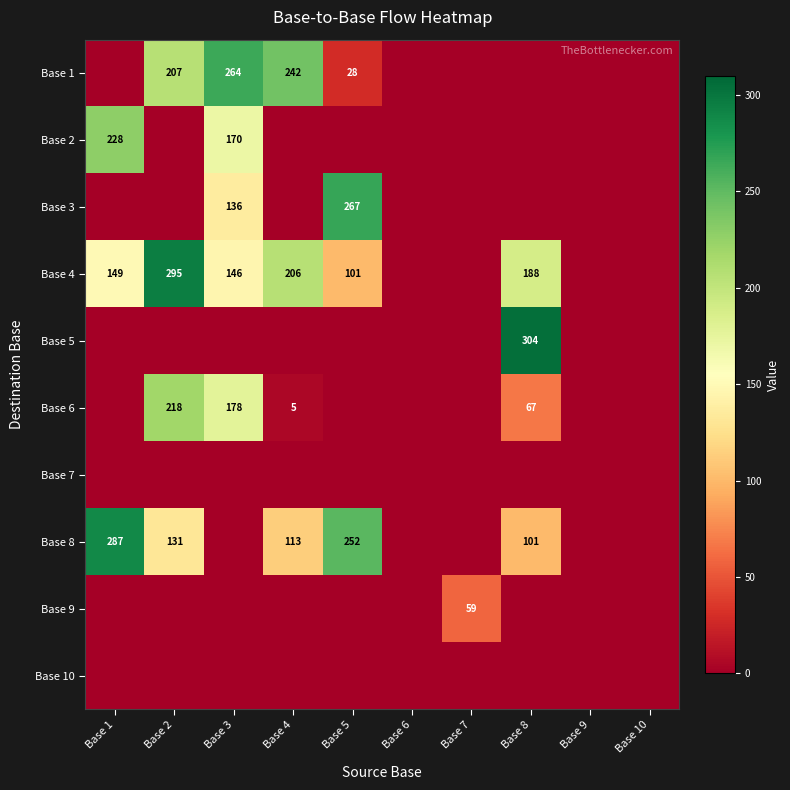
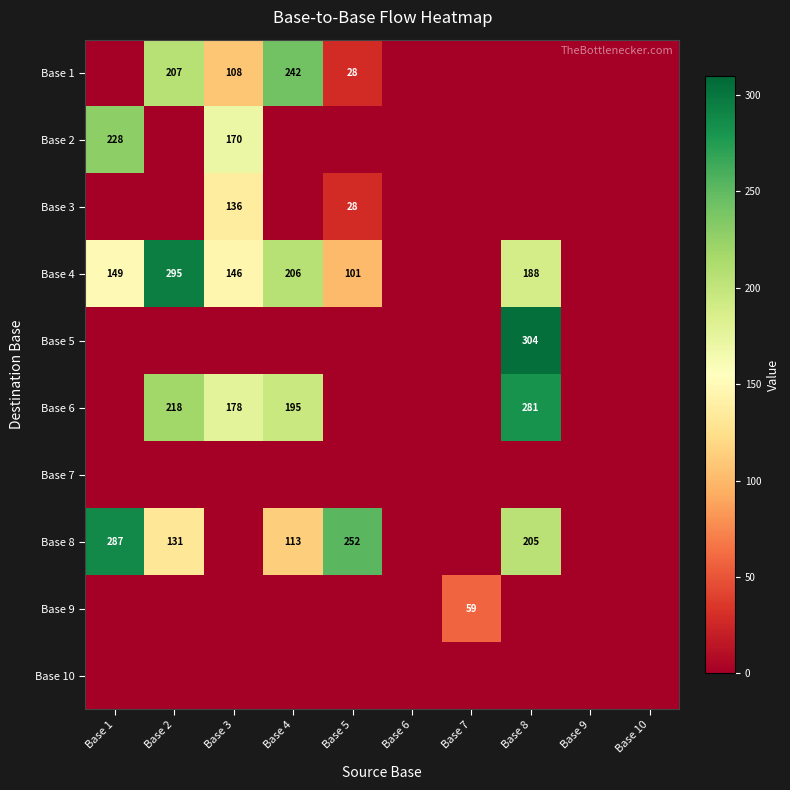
  {
    "Base 1": {
      "Base 2": 207,
-     "Base 3": 264,
+     "Base 3": 108,
      "Base 4": 242,
      "Base 5": 28
    },
    "Base 2": {
      "Base 1": 228,
      "Base 3": 170
    },
    "Base 3": {
      "Base 3": 136,
-     "Base 5": 267
+     "Base 5": 28
    },
    "Base 4": {
      "Base 1": 149,
      "Base 2": 295,
      "Base 3": 146,
      "Base 4": 206,
      "Base 5": 101,
      "Base 8": 188
    },
    "Base 5": {
      "Base 8": 304
    },
    "Base 6": {
      "Base 2": 218,
      "Base 3": 178,
-     "Base 4": 5,
-     "Base 8": 67
+     "Base 4": 195,
+     "Base 8": 281
    },
    "Base 8": {
      "Base 1": 287,
      "Base 2": 131,
      "Base 4": 113,
      "Base 5": 252,
-     "Base 8": 101
+     "Base 8": 205
    },
    "Base 9": {
      "Base 7": 59
    }
  }
